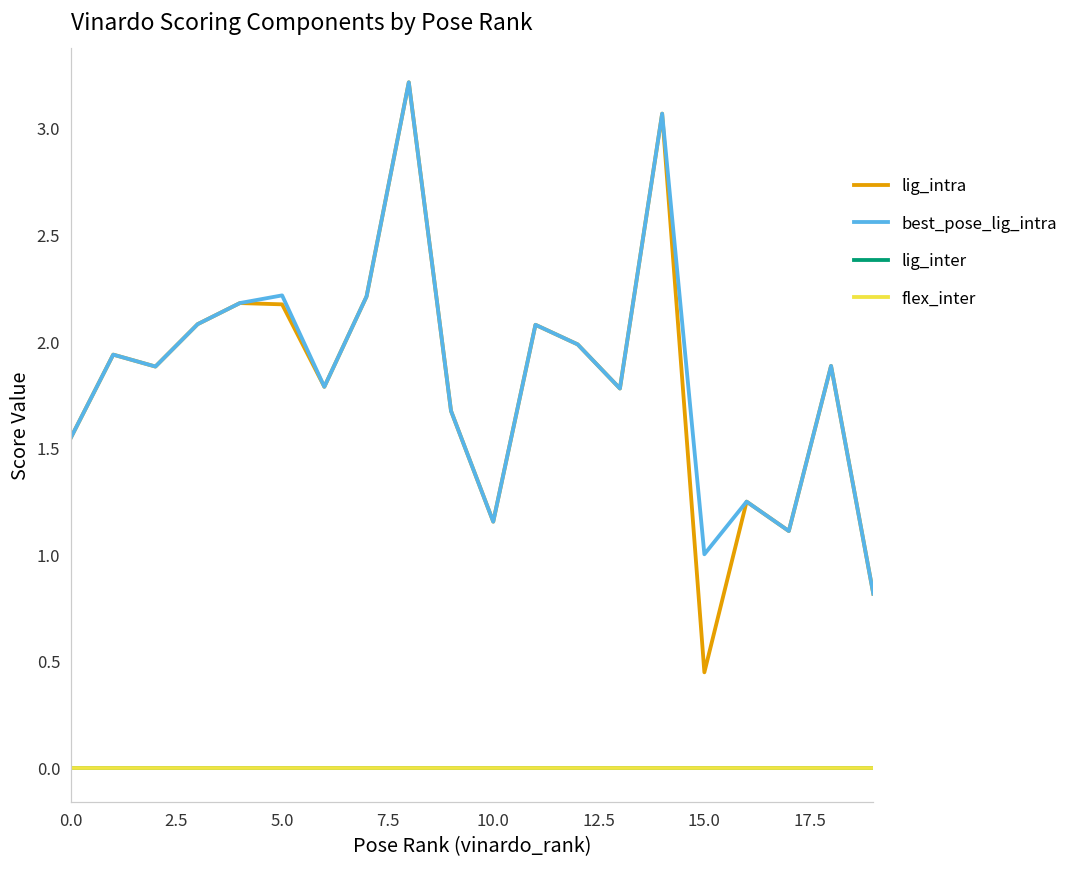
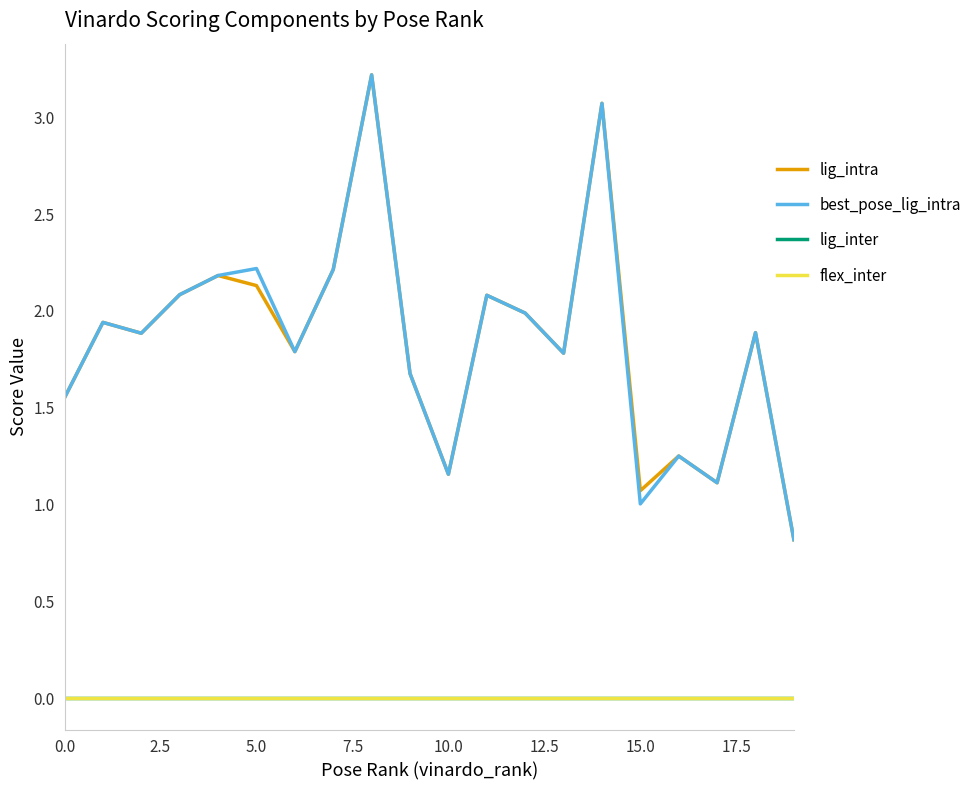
  {
    "lig_intra": {
-     "5.0": 2.18,
-     "15.0": 0.45
+     "5.0": 2.13,
+     "15.0": 1.07
    },
    "best_pose_lig_intra": {
      "5.0": 2.22,
      "15.0": 1.00
    },
    "flex_inter": {
      "0.0": 0.00,
      "5.0": 0.00,
      "10.0": 0.00,
      "15.0": 0.00
    }
  }
